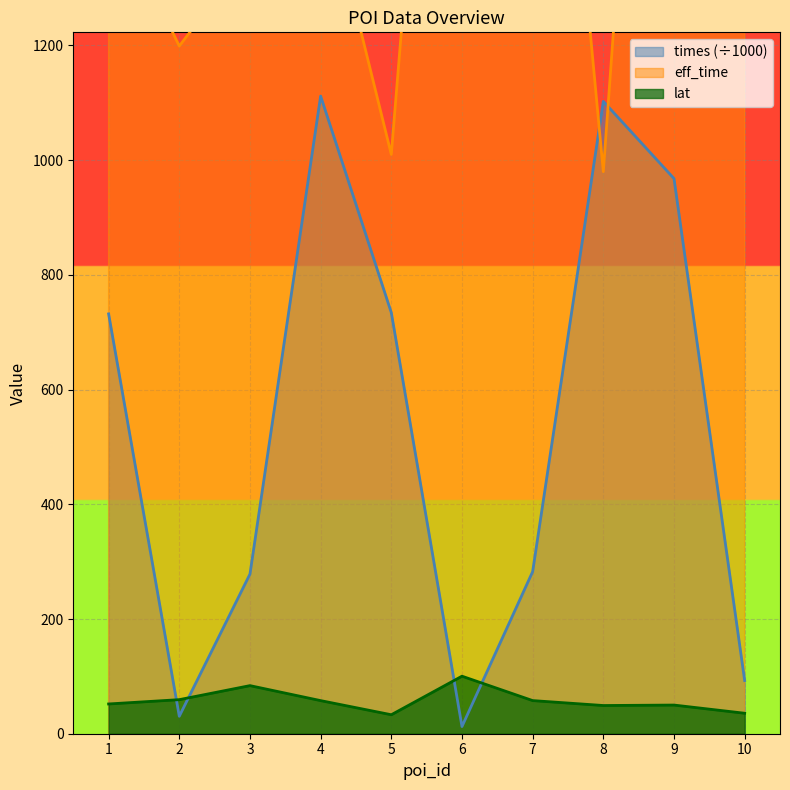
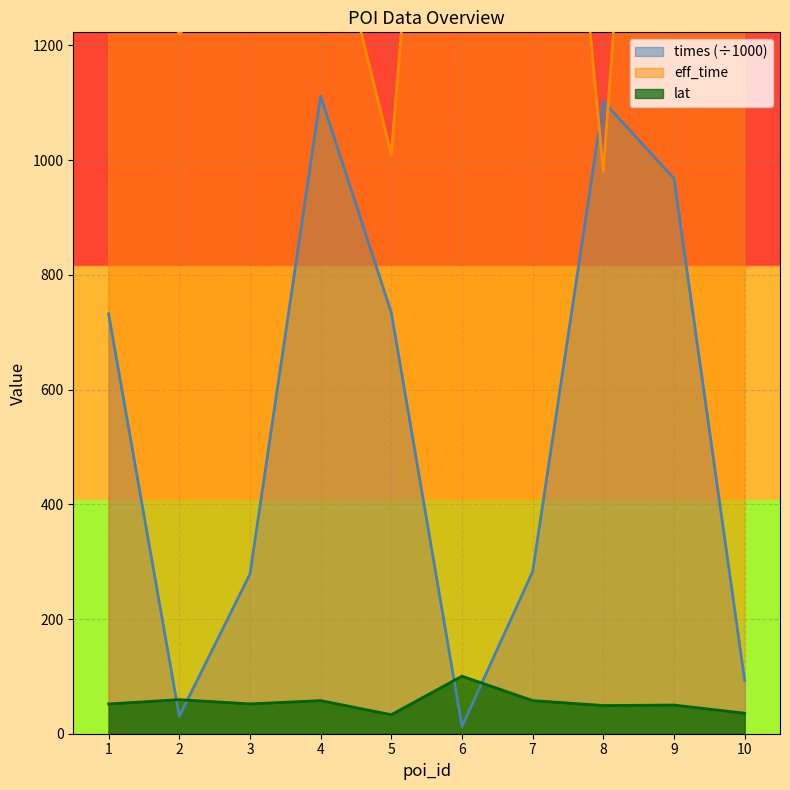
  {
    "times (÷1000)": {
      "1": 730,
      "2": 30,
      "3": 280,
      "4": 1110,
      "5": 730,
      "6": 10,
      "7": 280,
      "8": 1100,
      "9": 970,
      "10": 90
    },
    "eff_time": {
-     "2": 1200,
+     "2": 1220,
      "5": 1010,
      "8": 980
    },
    "lat": {
      "1": 50,
      "2": 60,
-     "3": 80,
+     "3": 50,
      "4": 60,
      "5": 30,
      "6": 100,
      "7": 60,
      "8": 50,
      "9": 50,
      "10": 40
    }
  }
